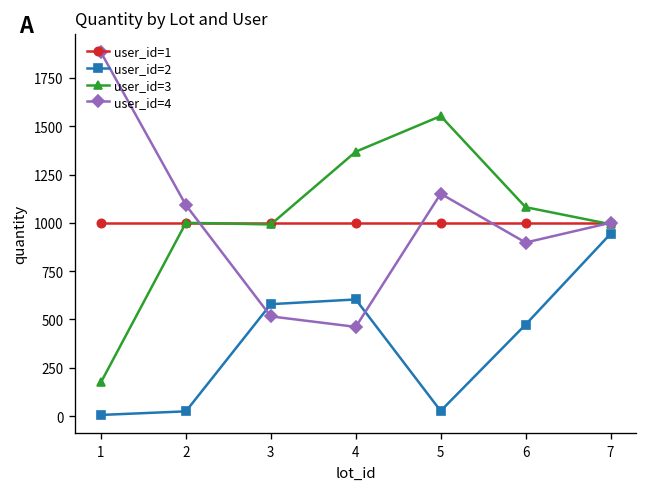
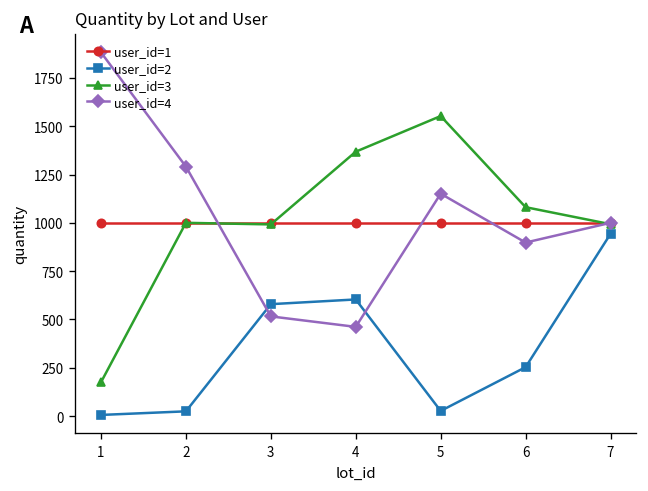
  {
    "user_id=1": {
      "1": 1000,
      "4": 1000,
      "5": 1000,
      "6": 1000
    },
    "user_id=2": {
      "1": 10,
      "2": 20,
      "3": 580,
      "4": 600,
      "5": 30,
-     "6": 470,
+     "6": 250,
      "7": 940
    },
    "user_id=3": {
      "1": 170,
      "4": 1370,
      "5": 1550,
      "6": 1080
    },
    "user_id=4": {
      "1": 1880,
-     "2": 1090,
+     "2": 1290,
      "3": 520,
      "4": 460,
      "5": 1150,
      "6": 900
    }
  }
